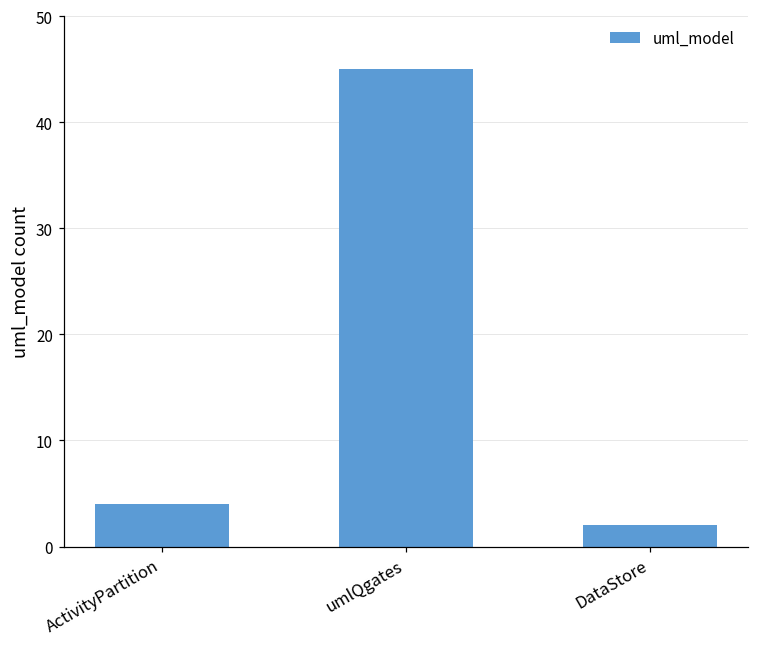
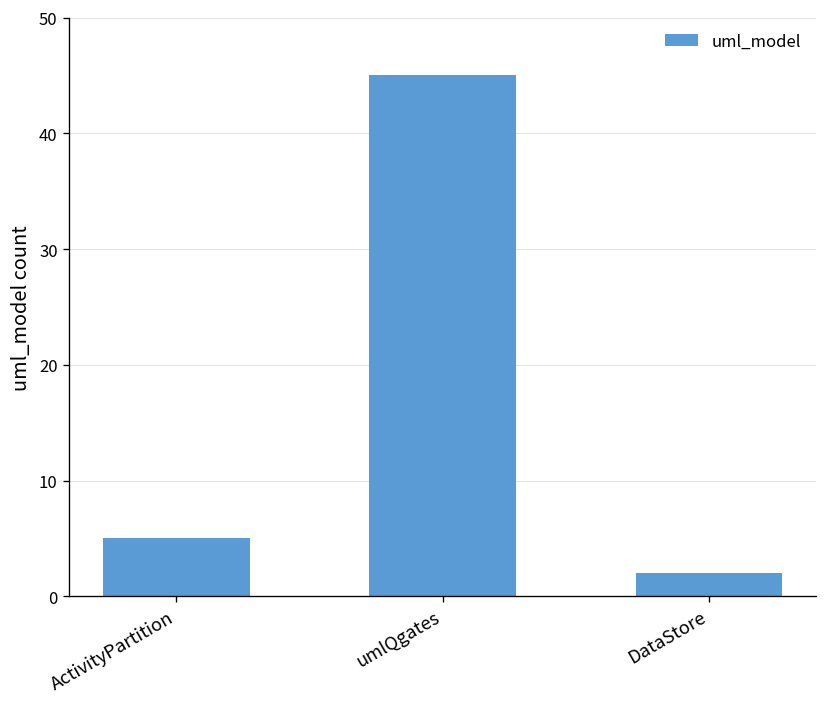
  {
-   "ActivityPartition": 4,
+   "ActivityPartition": 5,
    "umlQgates": 45,
    "DataStore": 2
  }
